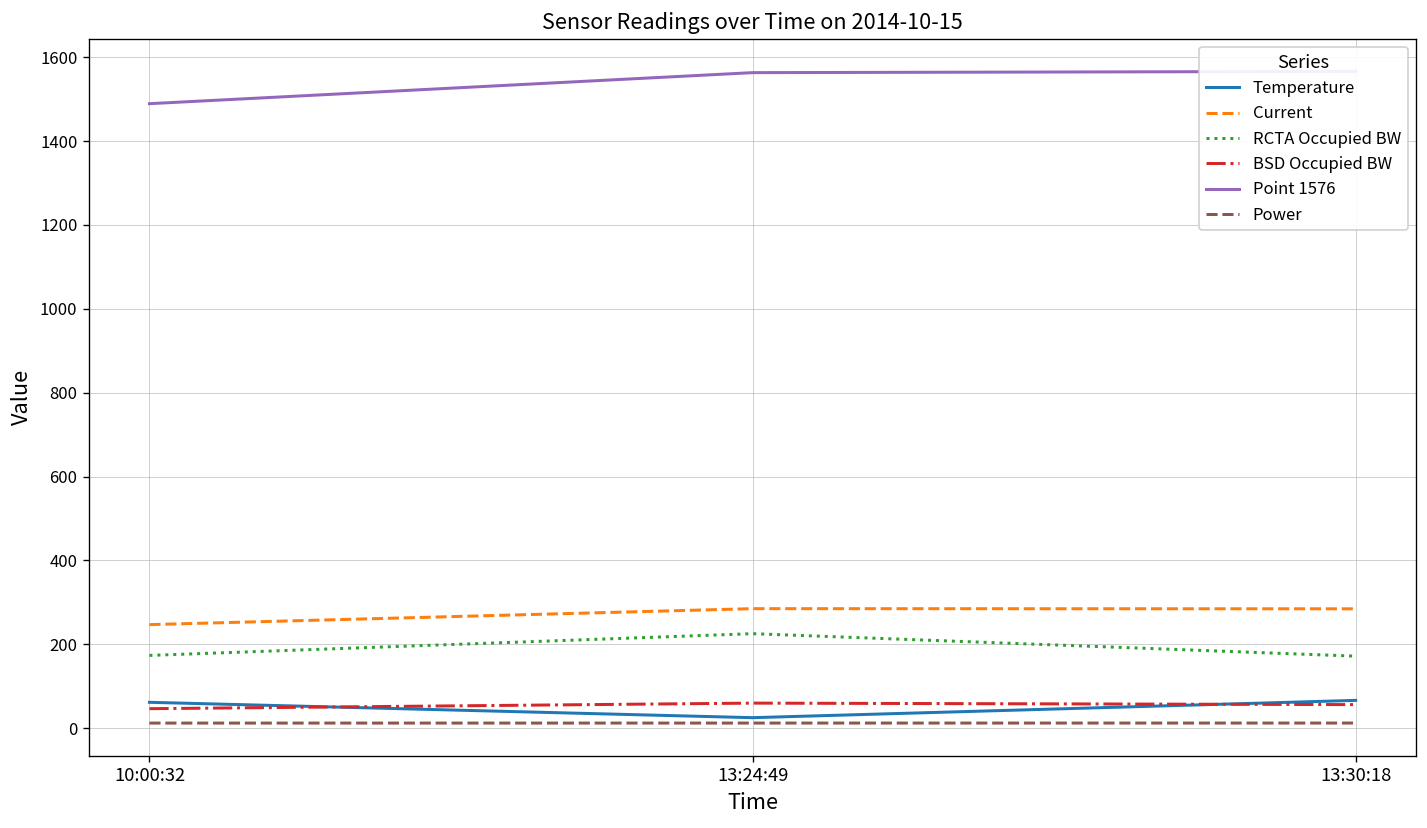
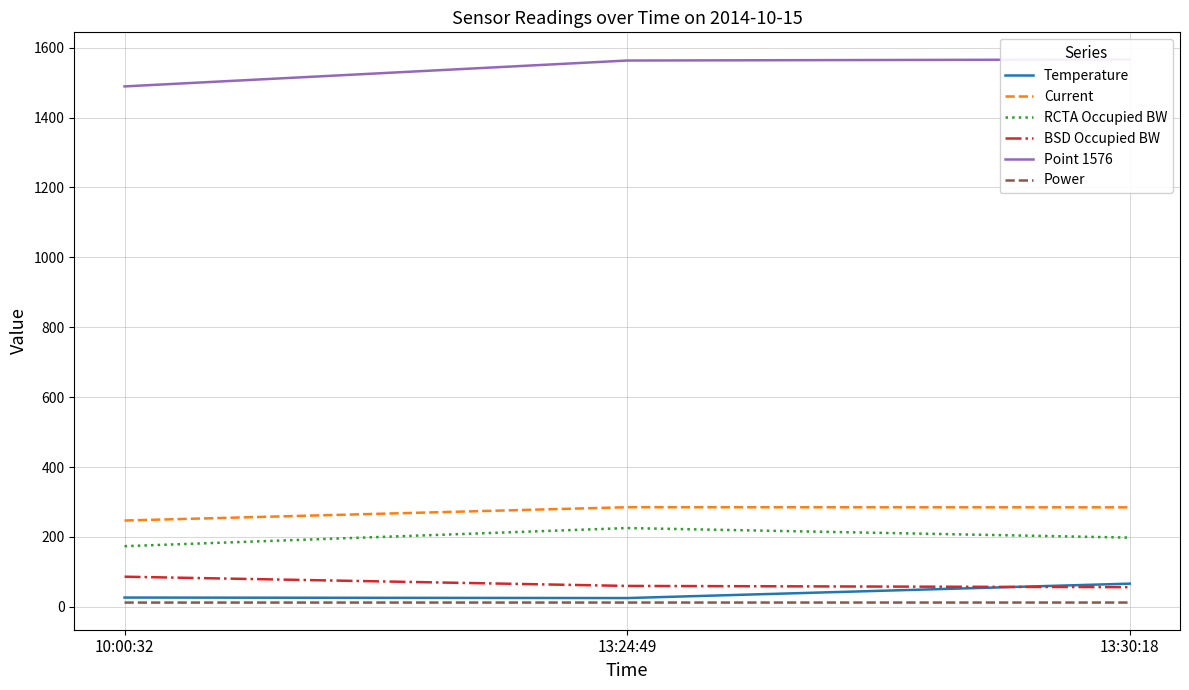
  {
    "Temperature": {
-     "10:00:32": 60,
+     "10:00:32": 30,
      "13:24:49": 30,
      "13:30:18": 70
    },
    "Current": {
      "10:00:32": 250,
      "13:24:49": 290,
      "13:30:18": 280
    },
    "RCTA Occupied BW": {
      "10:00:32": 170,
      "13:24:49": 230,
-     "13:30:18": 170
+     "13:30:18": 200
    },
    "BSD Occupied BW": {
-     "10:00:32": 50,
+     "10:00:32": 90,
      "13:24:49": 60,
      "13:30:18": 60
    },
    "Point 1576": {
      "10:00:32": 1490,
      "13:24:49": 1560
    },
    "Power": {
      "10:00:32": 10,
      "13:24:49": 10,
      "13:30:18": 10
    }
  }
